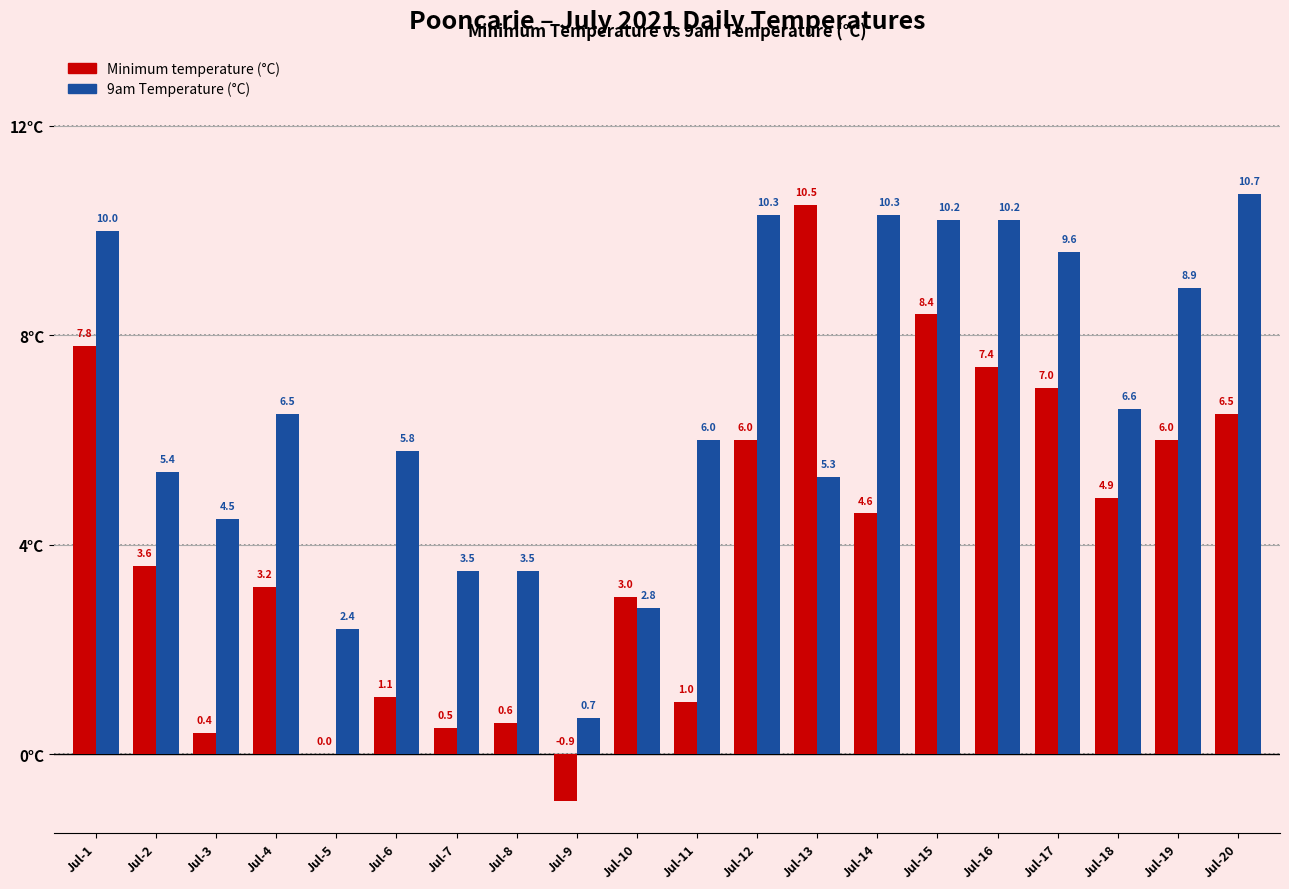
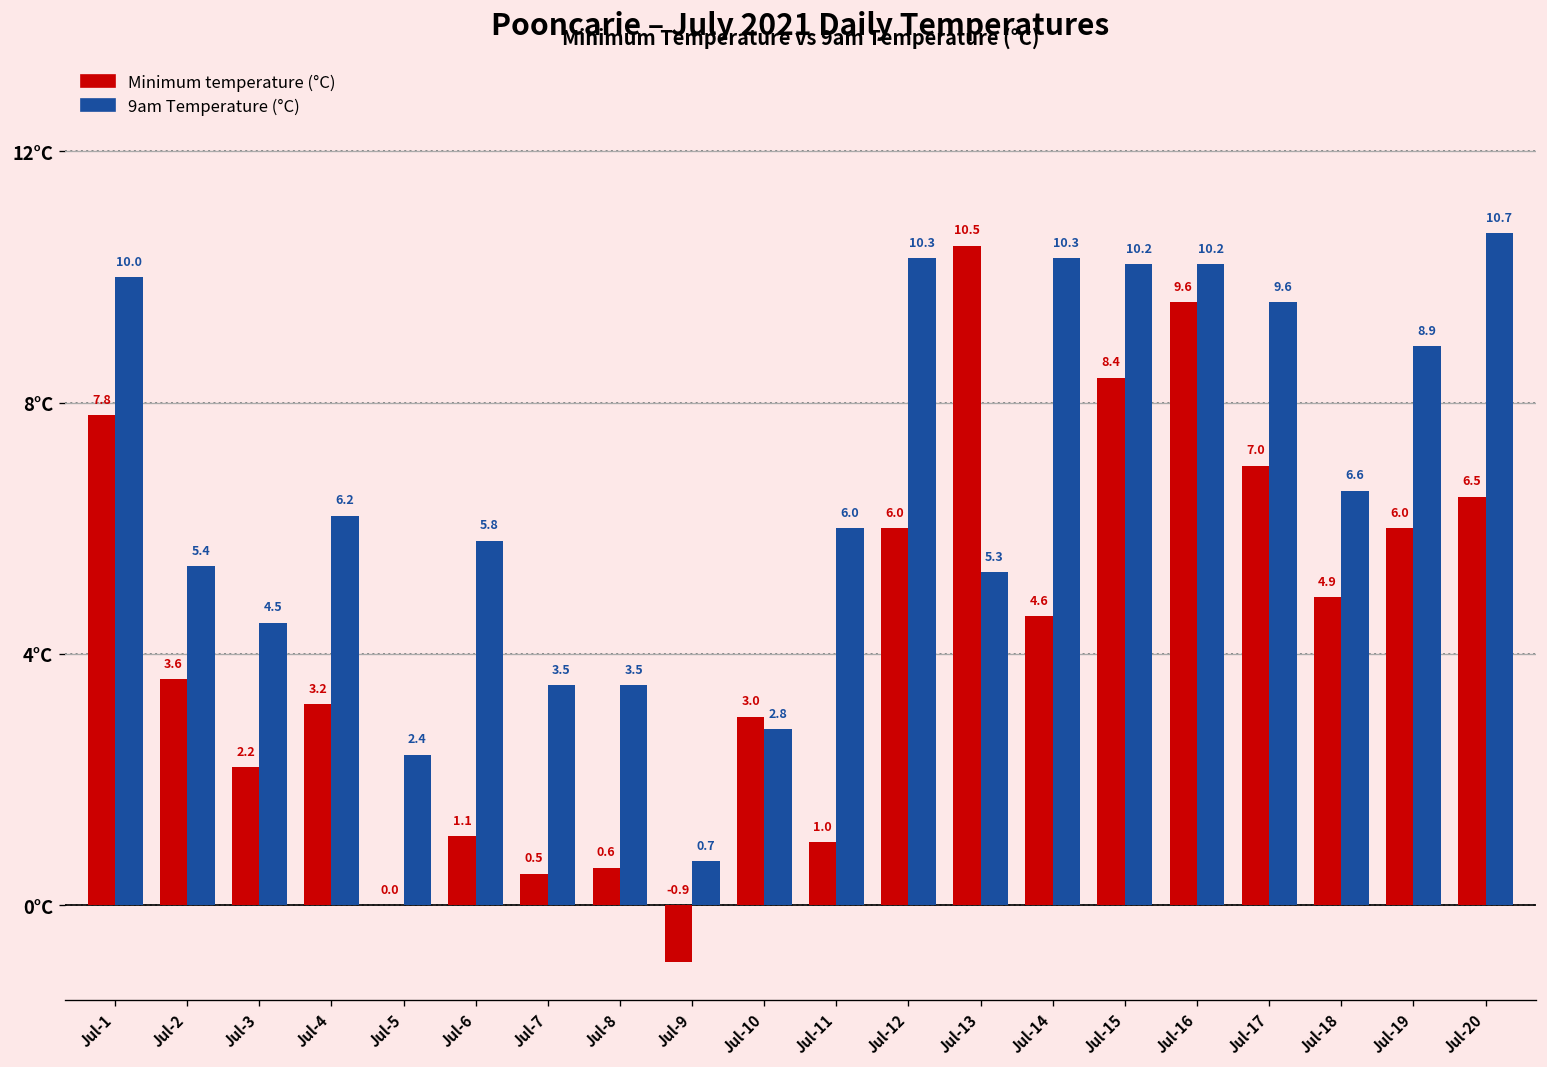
  {
    "Minimum temperature (°C)": {
      "Jul-1": 7.8,
      "Jul-2": 3.6,
-     "Jul-3": 0.4,
+     "Jul-3": 2.2,
      "Jul-4": 3.2,
      "Jul-5": 0.0,
      "Jul-6": 1.1,
      "Jul-7": 0.5,
      "Jul-8": 0.6,
      "Jul-10": 3.0,
      "Jul-11": 1.0,
      "Jul-12": 6.0,
      "Jul-13": 10.5,
      "Jul-14": 4.6,
      "Jul-15": 8.4,
-     "Jul-16": 7.4,
+     "Jul-16": 9.6,
      "Jul-17": 7.0,
      "Jul-18": 4.9,
      "Jul-19": 6.0,
      "Jul-20": 6.5
    },
    "9am Temperature (°C)": {
      "Jul-1": 10.0,
      "Jul-2": 5.4,
      "Jul-3": 4.5,
-     "Jul-4": 6.5,
+     "Jul-4": 6.2,
      "Jul-5": 2.4,
      "Jul-6": 5.8,
      "Jul-7": 3.5,
      "Jul-8": 3.5,
      "Jul-9": 0.7,
      "Jul-10": 2.8,
      "Jul-11": 6.0,
      "Jul-12": 10.3,
      "Jul-13": 5.3,
      "Jul-14": 10.3,
      "Jul-15": 10.2,
      "Jul-16": 10.2,
      "Jul-17": 9.6,
      "Jul-18": 6.6,
      "Jul-19": 8.9,
      "Jul-20": 10.7
    }
  }
